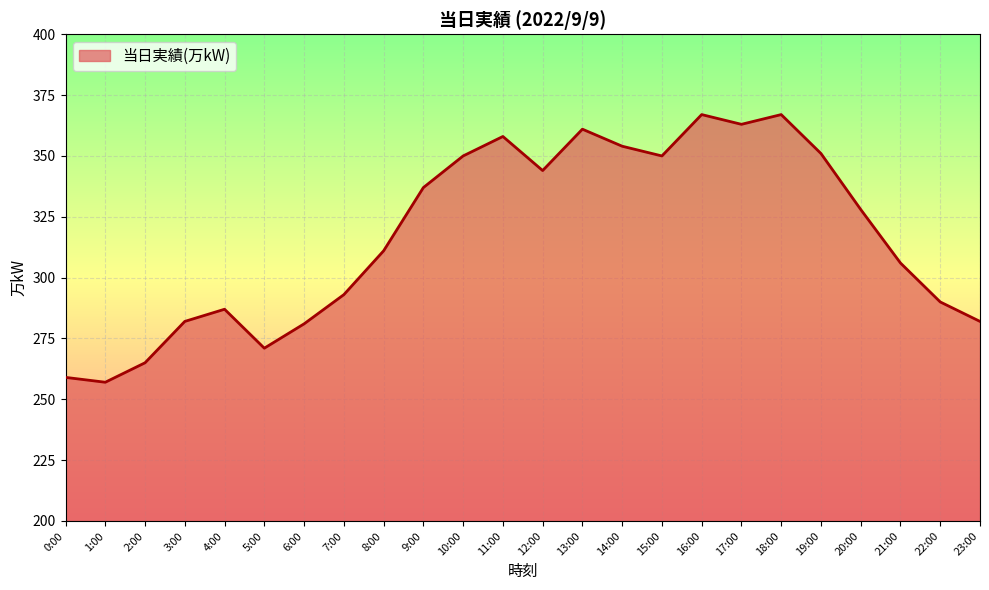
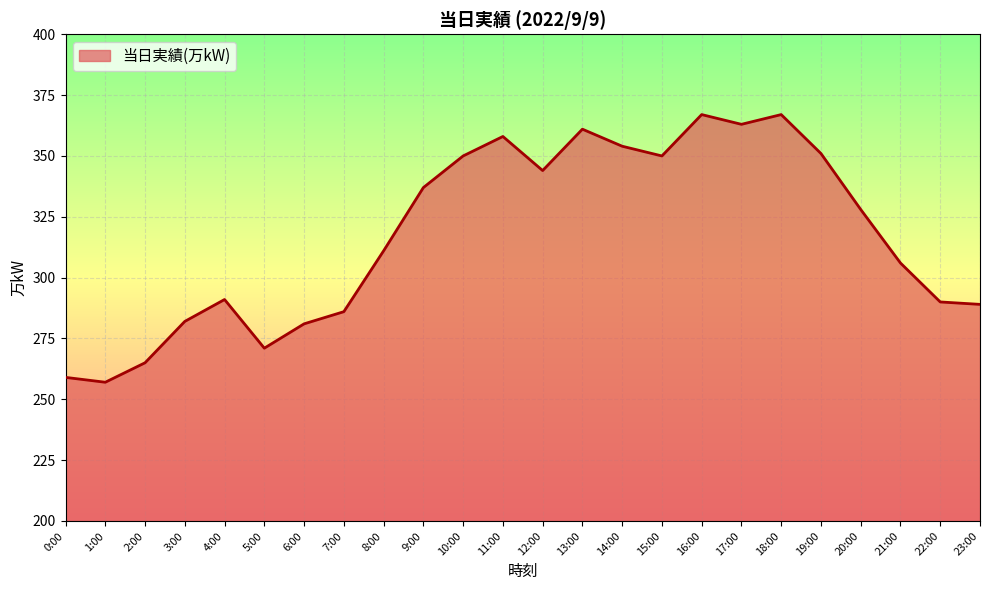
  {
    "0:00": 259,
    "1:00": 257,
    "2:00": 265,
    "3:00": 282,
-   "4:00": 287,
+   "4:00": 291,
    "5:00": 271,
    "6:00": 281,
-   "7:00": 293,
+   "7:00": 286,
    "8:00": 311,
    "9:00": 337,
    "10:00": 350,
    "11:00": 358,
    "12:00": 344,
    "13:00": 361,
    "14:00": 354,
    "15:00": 350,
    "16:00": 367,
    "17:00": 363,
    "18:00": 367,
    "19:00": 351,
    "20:00": 328,
    "21:00": 306,
    "22:00": 290,
-   "23:00": 282
+   "23:00": 289
  }
